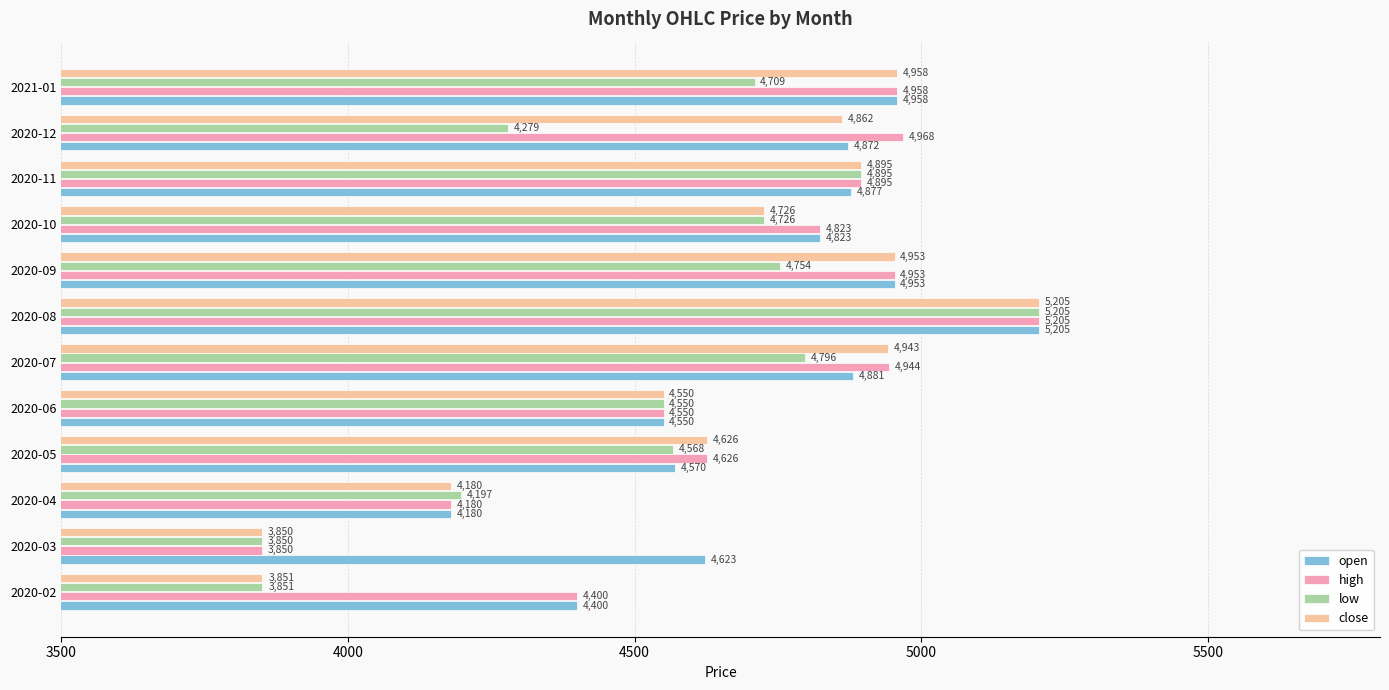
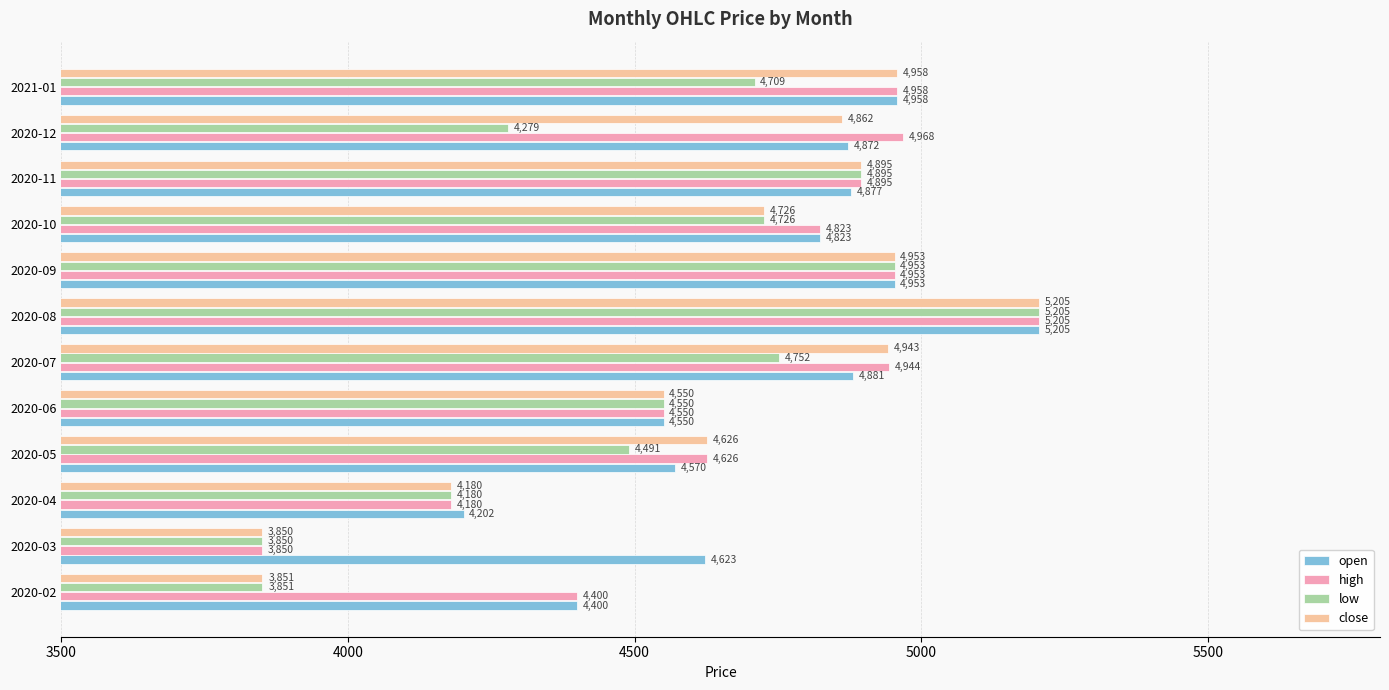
  {
    "open": {
      "2021-01": "4,958",
      "2020-12": "4,872",
      "2020-11": "4,877",
      "2020-10": "4,823",
      "2020-09": "4,953",
      "2020-08": "5,205",
      "2020-07": "4,881",
      "2020-06": "4,550",
      "2020-05": "4,570",
-     "2020-04": "4,180",
+     "2020-04": "4,202",
      "2020-03": "4,623",
      "2020-02": "4,400"
    },
    "low": {
      "2021-01": "4,709",
      "2020-12": "4,279",
      "2020-11": "4,895",
      "2020-10": "4,726",
-     "2020-09": "4,754",
+     "2020-09": "4,953",
      "2020-08": "5,205",
-     "2020-07": "4,796",
+     "2020-07": "4,752",
      "2020-06": "4,550",
-     "2020-05": "4,568",
-     "2020-04": "4,197",
+     "2020-05": "4,491",
+     "2020-04": "4,180",
      "2020-03": "3,850",
      "2020-02": "3,851"
    }
  }
